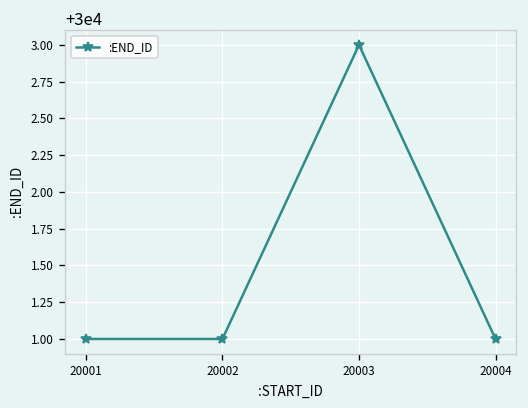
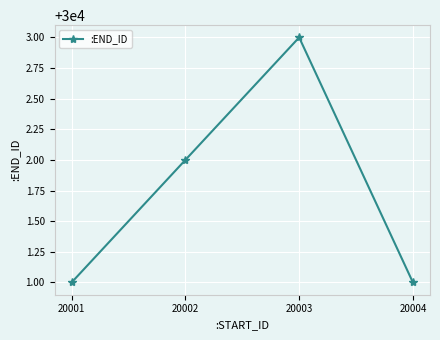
  {
    "20001": 30001,
-   "20002": 30001,
+   "20002": 30002,
    "20003": 30003,
    "20004": 30001
  }
